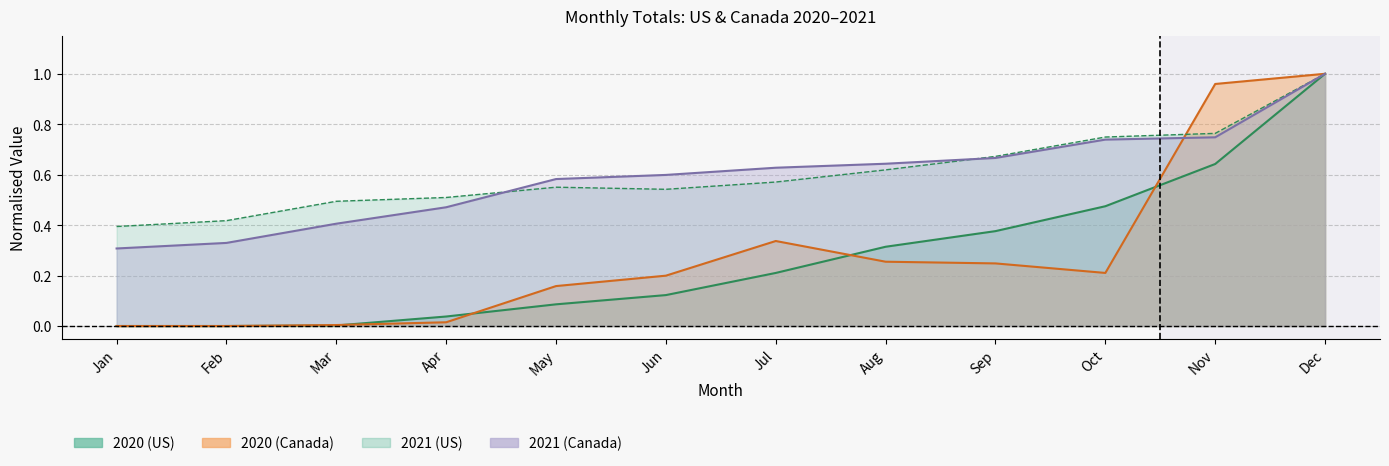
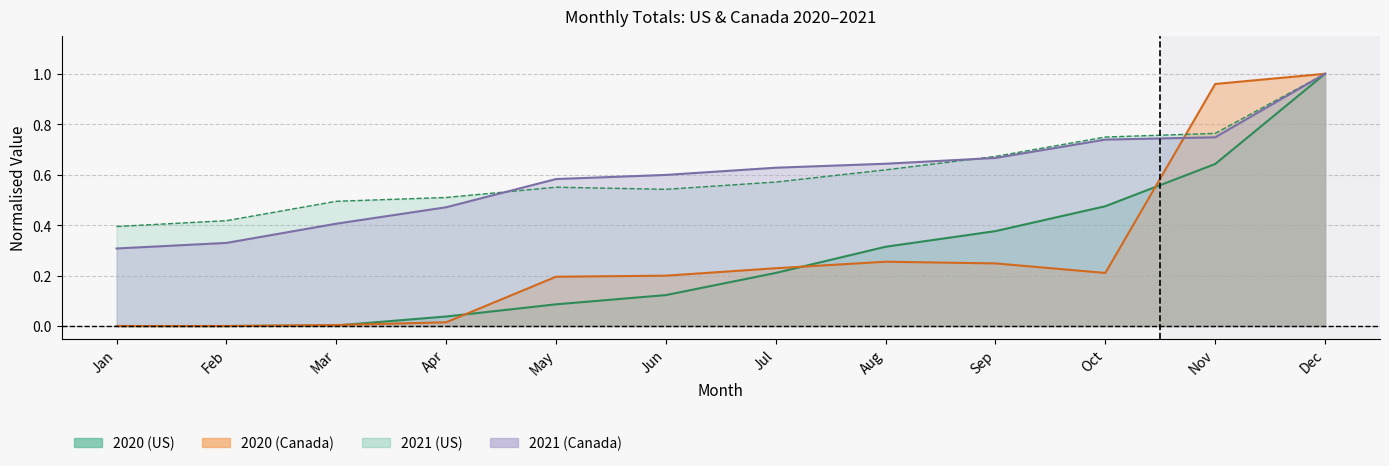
  {
    "2020 (Canada)": {
      "Apr": 0.01,
-     "May": 0.16,
+     "May": 0.20,
      "Jun": 0.20,
-     "Jul": 0.34,
+     "Jul": 0.23,
      "Aug": 0.25,
      "Sep": 0.25,
      "Oct": 0.21,
      "Nov": 0.96
    }
  }
